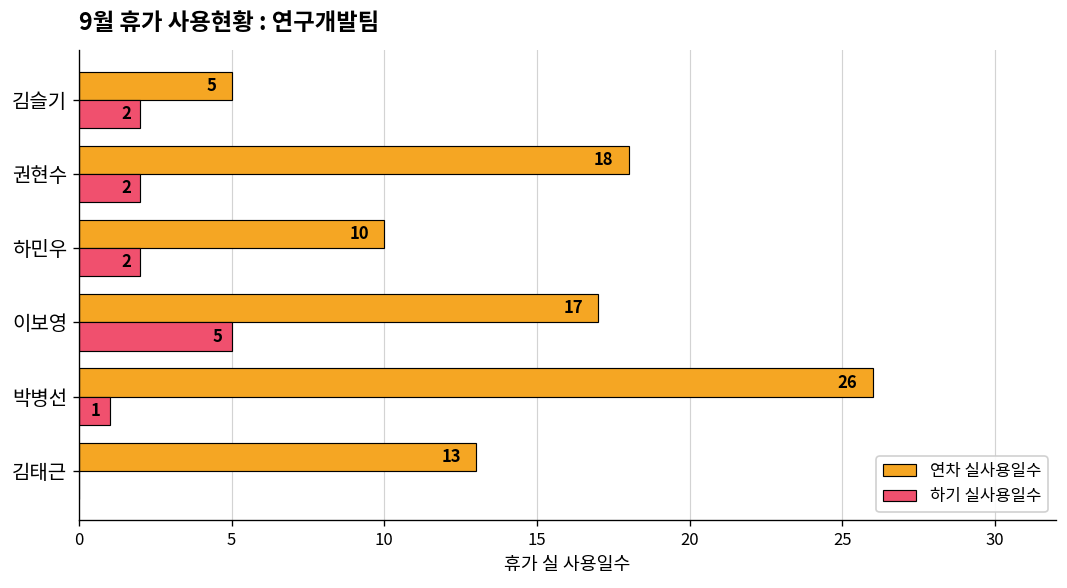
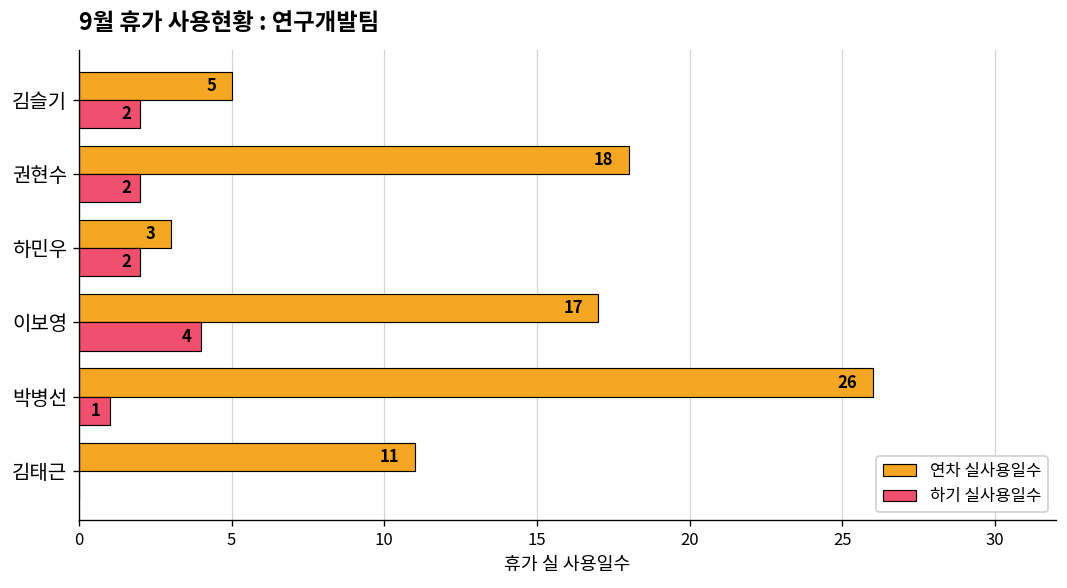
  {
    "연차 실사용일수": {
      "김슬기": 5,
      "권현수": 18,
-     "하민우": 10,
+     "하민우": 3,
      "이보영": 17,
      "박병선": 26,
-     "김태근": 13
+     "김태근": 11
    },
    "하기 실사용일수": {
      "김슬기": 2,
      "권현수": 2,
      "하민우": 2,
-     "이보영": 5,
+     "이보영": 4,
      "박병선": 1
    }
  }
